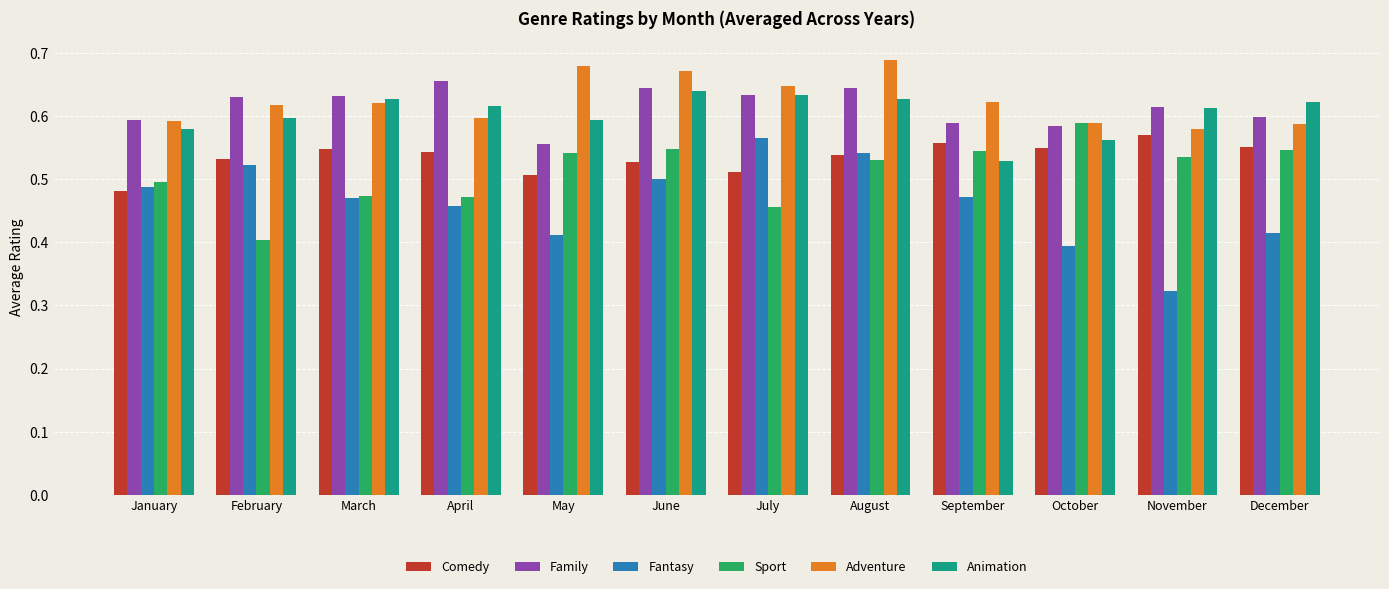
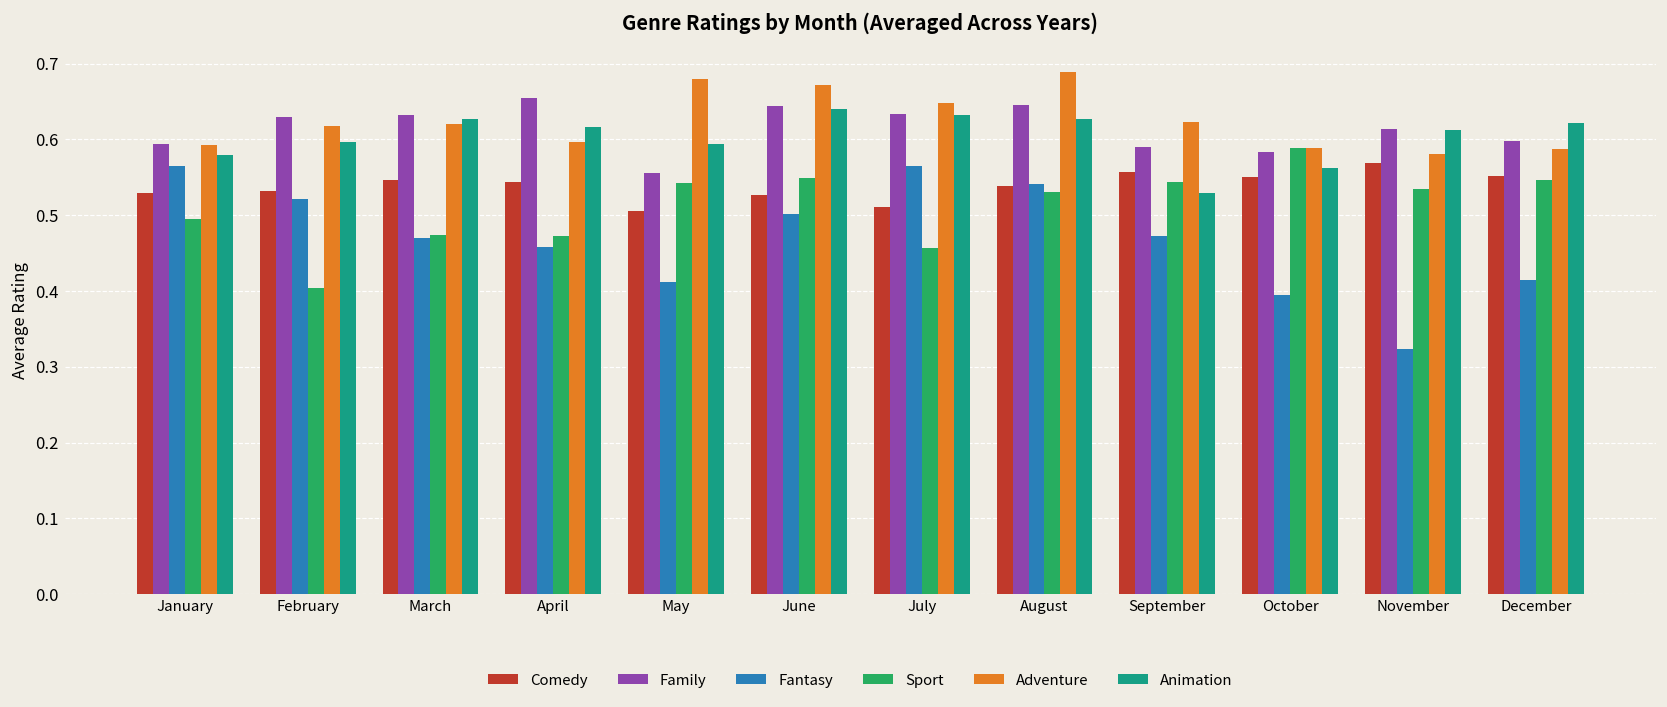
  {
    "Comedy": {
-     "January": 0.48,
+     "January": 0.53,
      "February": 0.53,
      "March": 0.55,
      "April": 0.54,
      "May": 0.51,
      "June": 0.53,
      "July": 0.51,
      "August": 0.54,
      "September": 0.56,
      "October": 0.55,
      "November": 0.57,
      "December": 0.55
    },
    "Family": {
      "January": 0.59,
      "February": 0.63,
      "March": 0.63,
      "April": 0.65,
      "May": 0.56,
      "June": 0.64,
      "July": 0.63,
      "August": 0.64,
      "September": 0.59,
      "October": 0.58,
      "November": 0.61,
      "December": 0.60
    },
    "Fantasy": {
-     "January": 0.49,
+     "January": 0.57,
      "February": 0.52,
      "March": 0.47,
      "April": 0.46,
      "May": 0.41,
      "June": 0.50,
      "July": 0.57,
      "August": 0.54,
      "September": 0.47,
      "October": 0.39,
      "November": 0.32,
      "December": 0.41
    },
    "Adventure": {
      "January": 0.59,
      "February": 0.62,
      "March": 0.62,
      "April": 0.60,
      "May": 0.68,
      "June": 0.67,
      "July": 0.65,
      "August": 0.69,
      "September": 0.62,
      "October": 0.59,
      "November": 0.58,
      "December": 0.59
    }
  }
